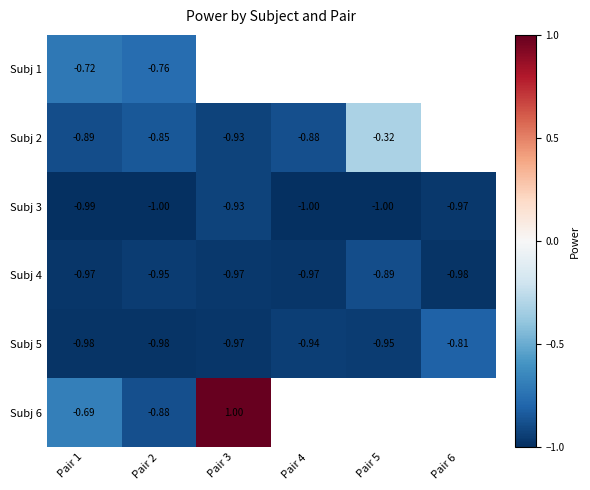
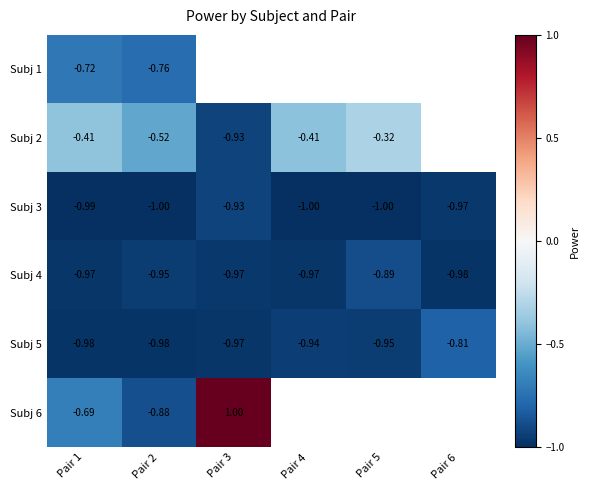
  {
    "Subj 1": {
      "Pair 1": -0.72,
      "Pair 2": -0.76
    },
    "Subj 2": {
-     "Pair 1": -0.89,
-     "Pair 2": -0.85,
+     "Pair 1": -0.41,
+     "Pair 2": -0.52,
      "Pair 3": -0.93,
-     "Pair 4": -0.88,
+     "Pair 4": -0.41,
      "Pair 5": -0.32
    },
    "Subj 3": {
      "Pair 1": -0.99,
      "Pair 2": -1.00,
      "Pair 3": -0.93,
      "Pair 4": -1.00,
      "Pair 5": -1.00,
      "Pair 6": -0.97
    },
    "Subj 4": {
      "Pair 1": -0.97,
      "Pair 2": -0.95,
      "Pair 3": -0.97,
      "Pair 4": -0.97,
      "Pair 5": -0.89,
      "Pair 6": -0.98
    },
    "Subj 5": {
      "Pair 1": -0.98,
      "Pair 2": -0.98,
      "Pair 3": -0.97,
      "Pair 4": -0.94,
      "Pair 5": -0.95,
      "Pair 6": -0.81
    },
    "Subj 6": {
      "Pair 1": -0.69,
      "Pair 2": -0.88,
      "Pair 3": 1.00
    }
  }
